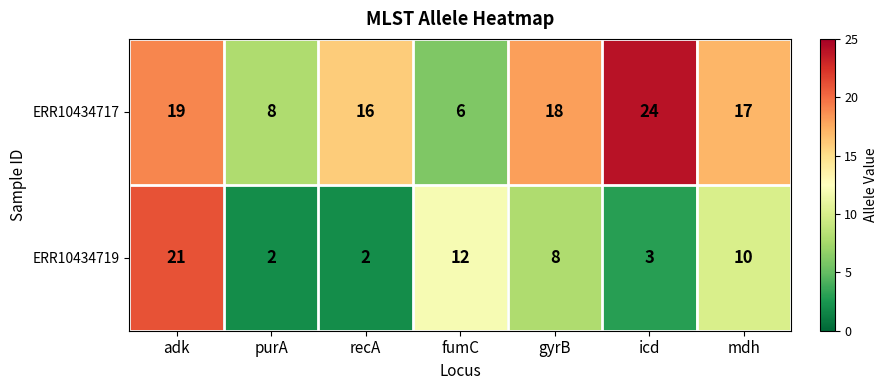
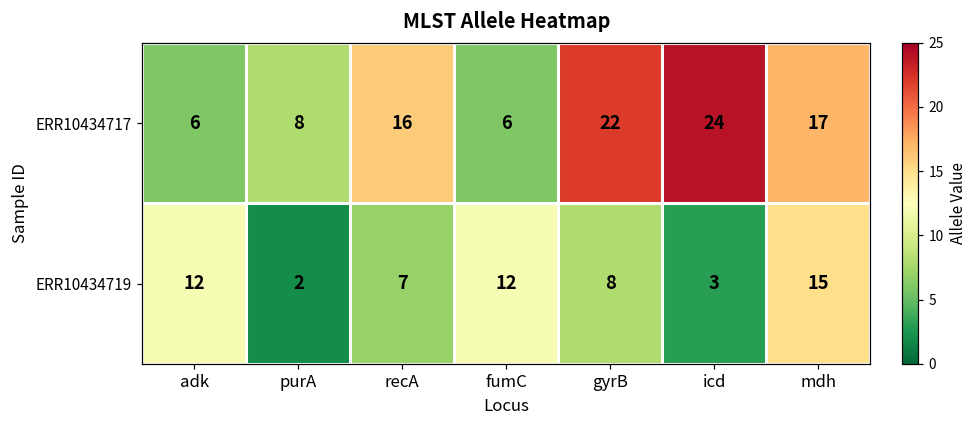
  {
    "ERR10434717": {
-     "adk": 19,
+     "adk": 6,
      "purA": 8,
      "recA": 16,
      "fumC": 6,
-     "gyrB": 18,
+     "gyrB": 22,
      "icd": 24,
      "mdh": 17
    },
    "ERR10434719": {
-     "adk": 21,
+     "adk": 12,
      "purA": 2,
-     "recA": 2,
+     "recA": 7,
      "fumC": 12,
      "gyrB": 8,
      "icd": 3,
-     "mdh": 10
+     "mdh": 15
    }
  }
